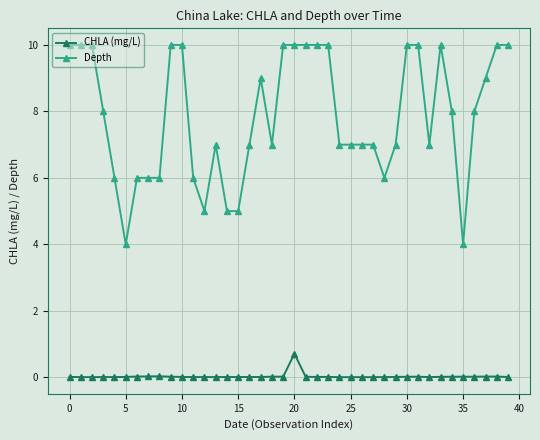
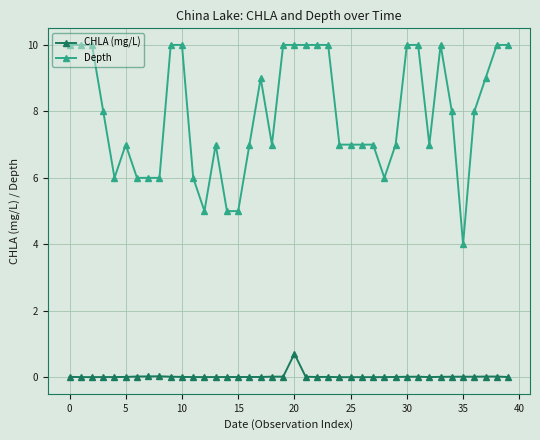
  {
    "CHLA (mg/L)": {
      "0": 0,
      "5": 0,
      "10": 0,
      "15": 0,
      "20": 0.7,
      "25": 0,
      "30": 0,
      "35": 0
    },
    "Depth": {
-     "5": 4,
+     "5": 7,
      "10": 10,
      "15": 5,
      "20": 10,
      "25": 7,
      "30": 10,
      "35": 4
    }
  }
